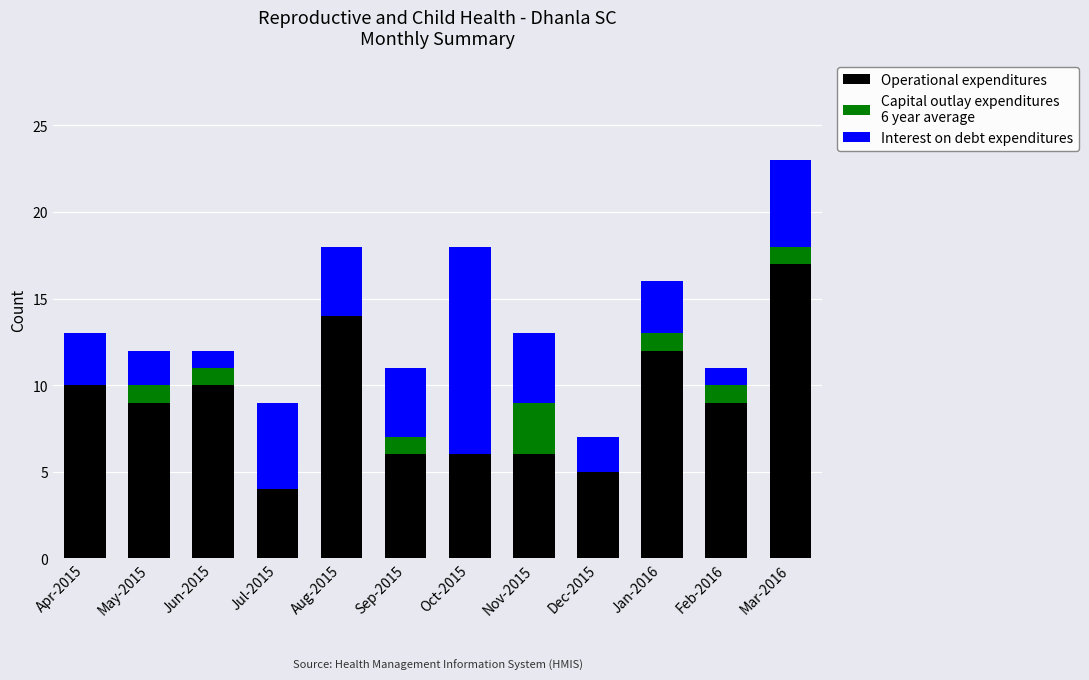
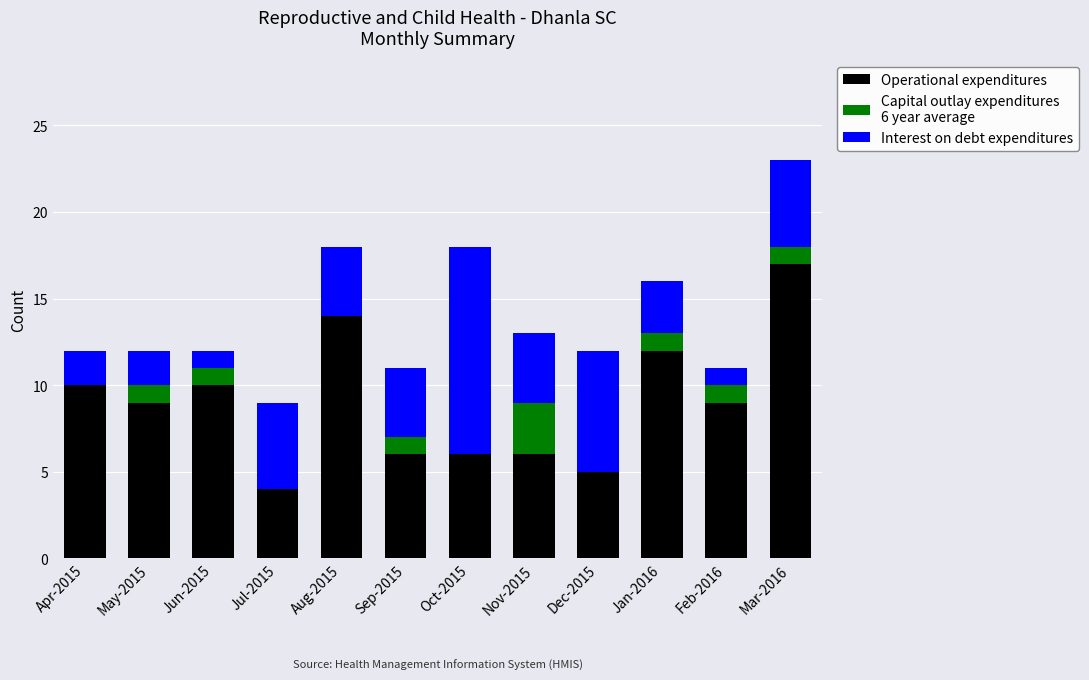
  {
    "Operational expenditures": {
      "Apr-2015": 10,
      "May-2015": 9,
      "Jun-2015": 10,
      "Jul-2015": 4,
      "Aug-2015": 14,
      "Sep-2015": 6,
      "Oct-2015": 6,
      "Nov-2015": 6,
      "Dec-2015": 5,
      "Jan-2016": 12,
      "Feb-2016": 9,
      "Mar-2016": 17
    },
    "Capital outlay expenditures 6 year average": {
      "Apr-2015": 0,
      "May-2015": 1,
      "Jun-2015": 1,
      "Jul-2015": 0,
      "Aug-2015": 0,
      "Sep-2015": 1,
      "Oct-2015": 0,
      "Nov-2015": 3,
      "Dec-2015": 0,
      "Jan-2016": 1,
      "Feb-2016": 1,
      "Mar-2016": 1
    },
    "Interest on debt expenditures": {
-     "Apr-2015": 3,
+     "Apr-2015": 2,
      "May-2015": 2,
      "Jun-2015": 1,
      "Jul-2015": 5,
      "Aug-2015": 4,
      "Sep-2015": 4,
      "Oct-2015": 12,
      "Nov-2015": 4,
-     "Dec-2015": 2,
+     "Dec-2015": 7,
      "Jan-2016": 3,
      "Feb-2016": 1,
      "Mar-2016": 5
    }
  }
